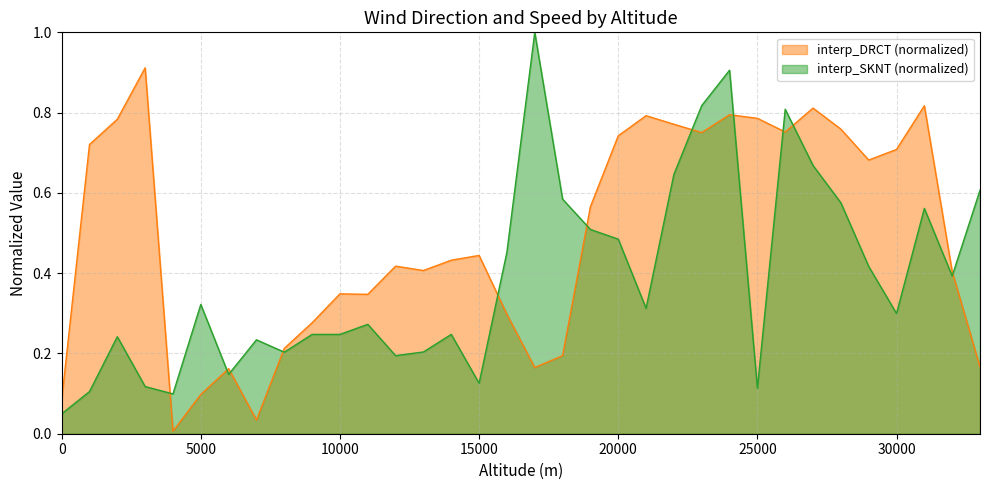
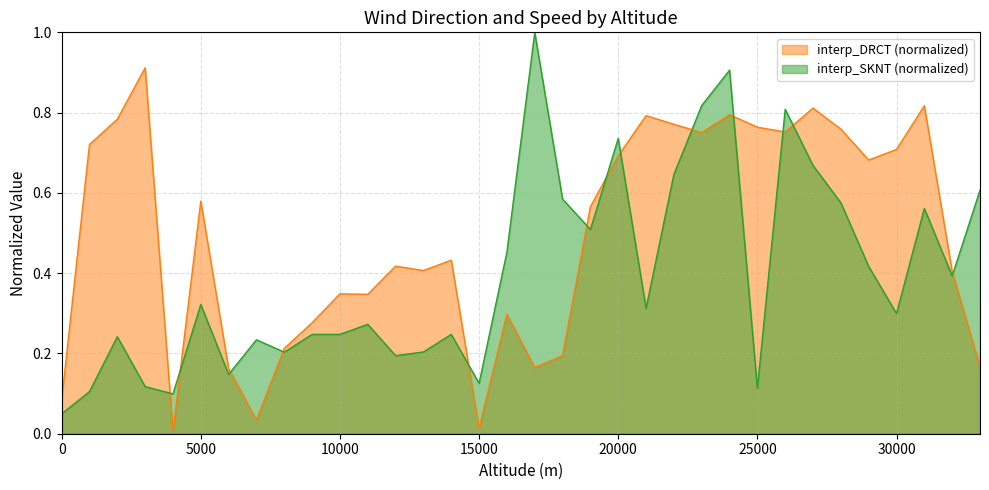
  {
    "interp_DRCT (normalized)": {
      "0": 0.08,
-     "5000": 0.10,
+     "5000": 0.58,
      "10000": 0.35,
-     "15000": 0.44,
-     "20000": 0.74,
-     "25000": 0.79,
+     "15000": 0.01,
+     "20000": 0.69,
+     "25000": 0.76,
      "30000": 0.71
    },
    "interp_SKNT (normalized)": {
      "0": 0.05,
      "5000": 0.32,
      "10000": 0.25,
      "15000": 0.13,
-     "20000": 0.48,
+     "20000": 0.74,
      "25000": 0.11,
      "30000": 0.30
    }
  }
